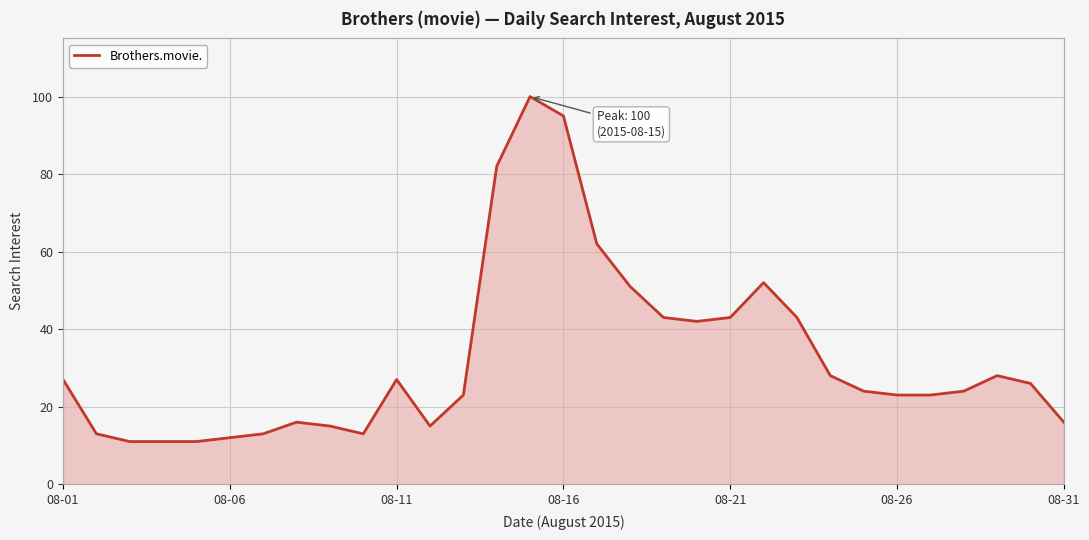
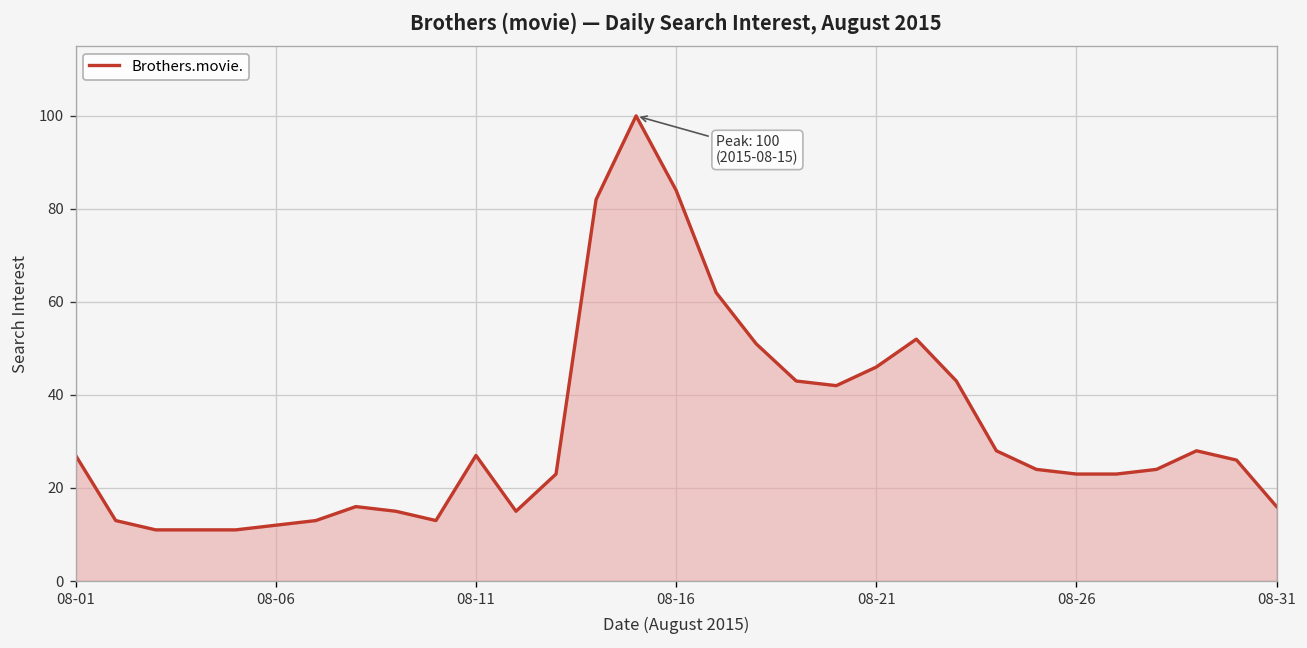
  {
    "08-01": 27,
    "08-06": 12,
    "08-11": 27,
-   "08-16": 95,
-   "08-21": 43,
+   "08-16": 84,
+   "08-21": 46,
    "08-26": 23,
    "08-31": 16
  }
